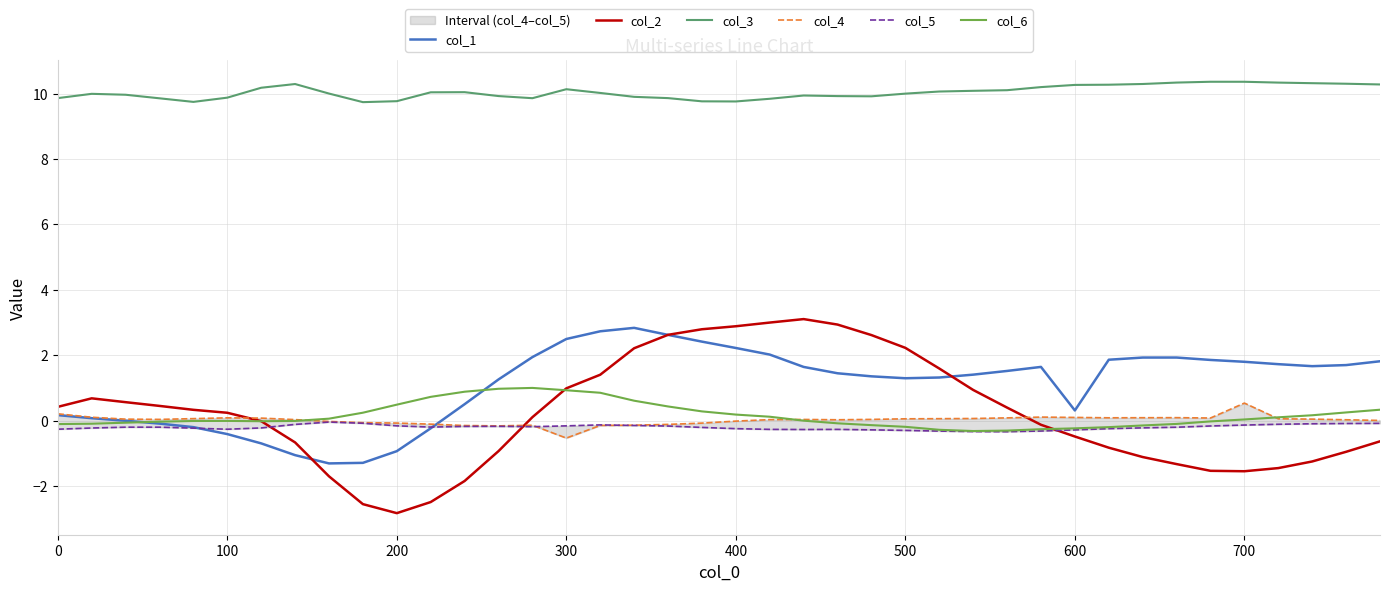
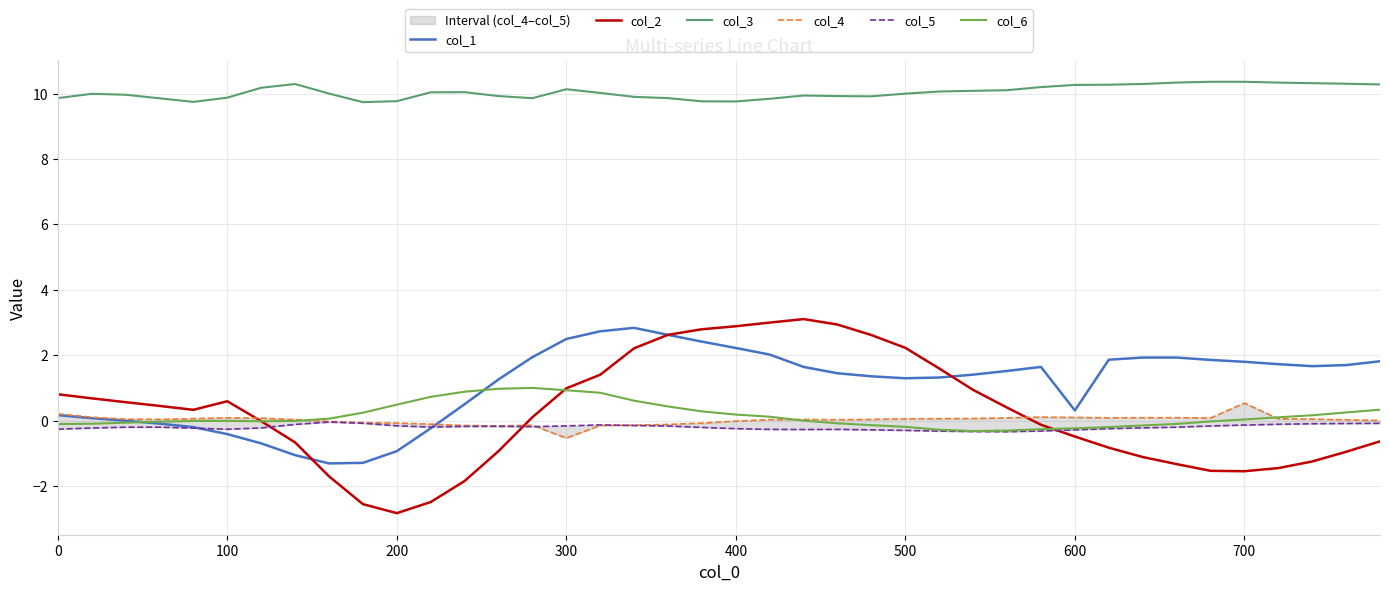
  {
    "col_1": {
      "100": -0.4,
      "200": -0.9,
      "300": 2.5,
      "400": 2.2,
      "500": 1.3,
      "600": 0.3,
      "700": 1.8
    },
    "col_2": {
-     "0": 0.4,
-     "100": 0.2,
+     "0": 0.8,
+     "100": 0.6,
      "200": -2.8,
      "400": 2.9,
      "500": 2.2,
      "600": -0.5,
      "700": -1.5
    },
    "col_4": {
      "300": -0.5
    },
    "col_5": {
      "0": -0.3,
      "100": -0.3,
      "200": -0.2,
      "400": -0.2,
      "500": -0.3,
      "700": -0.1
    }
  }
